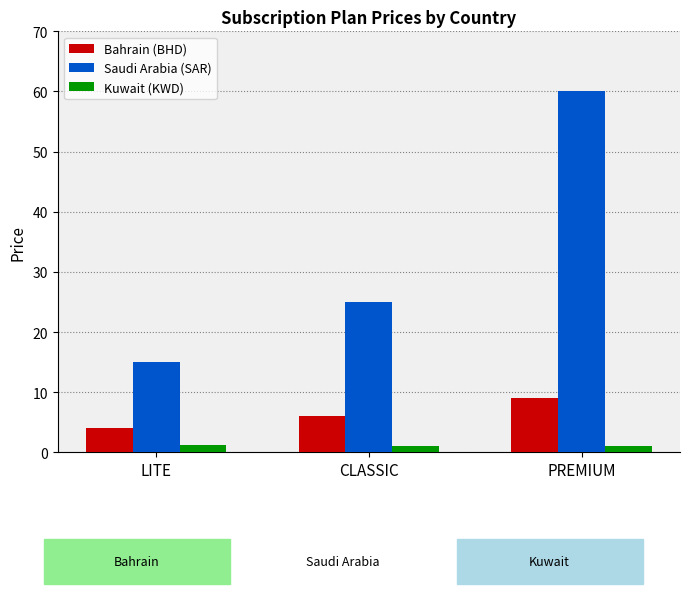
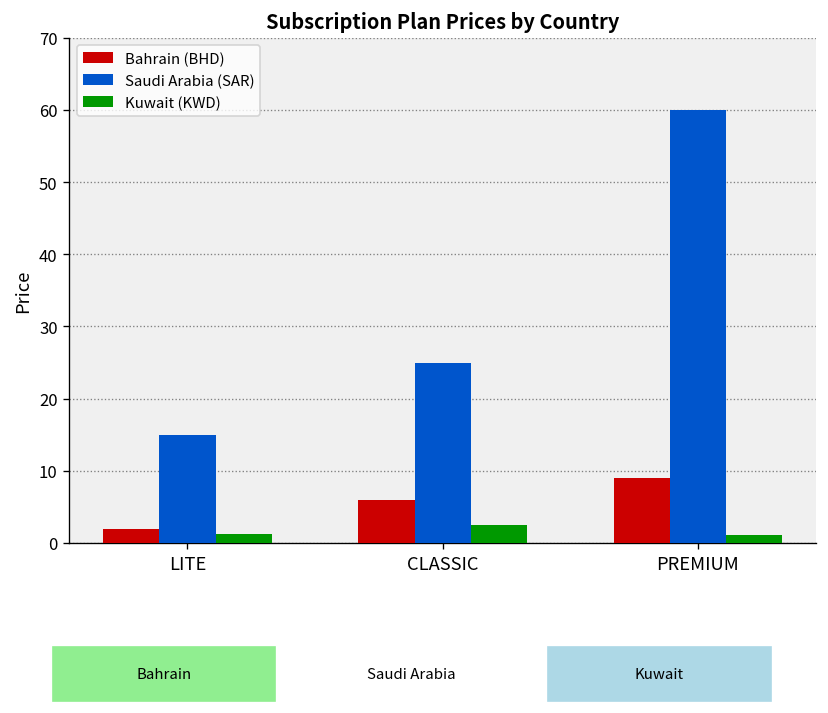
  {
    "Bahrain (BHD)": {
-     "LITE": 4,
+     "LITE": 2,
      "CLASSIC": 6,
      "PREMIUM": 9
    },
    "Saudi Arabia (SAR)": {
      "LITE": 15,
      "CLASSIC": 25,
      "PREMIUM": 60
    },
    "Kuwait (KWD)": {
      "LITE": 1,
-     "CLASSIC": 1,
+     "CLASSIC": 3,
      "PREMIUM": 1
    }
  }
